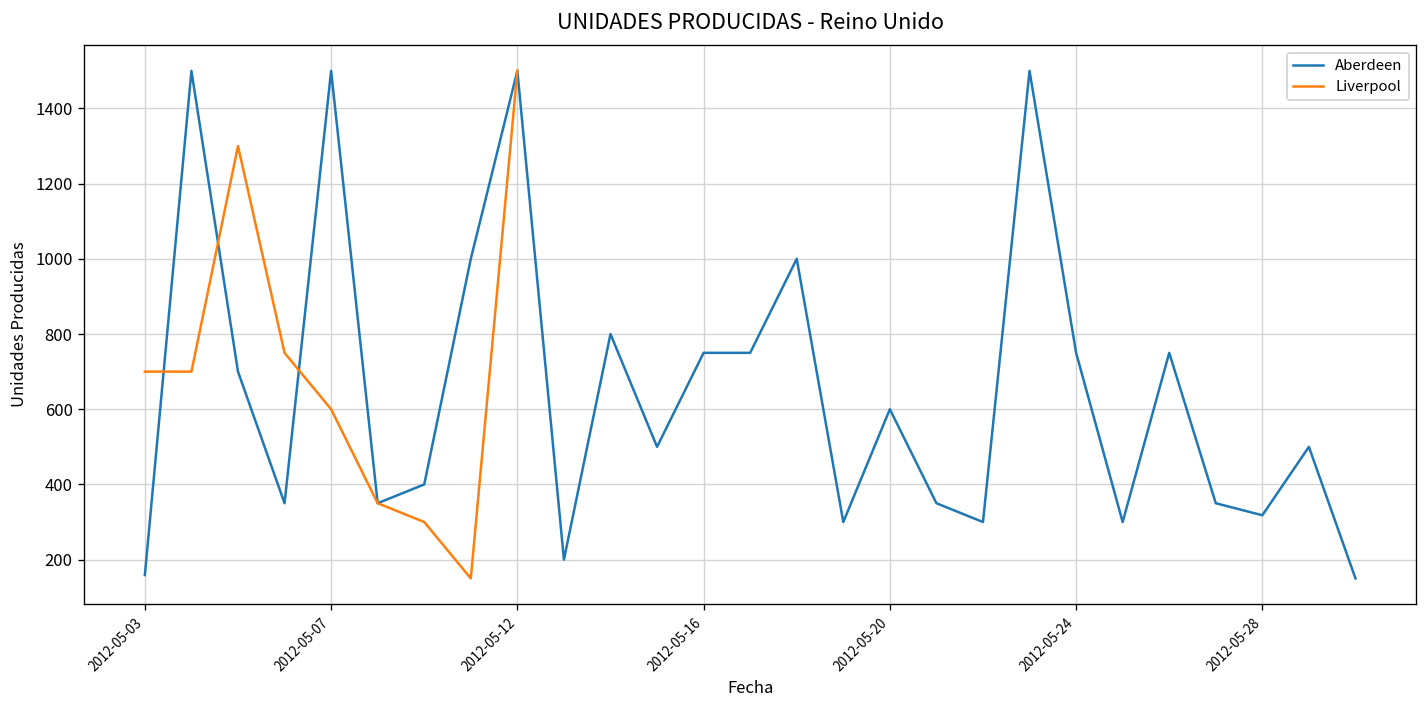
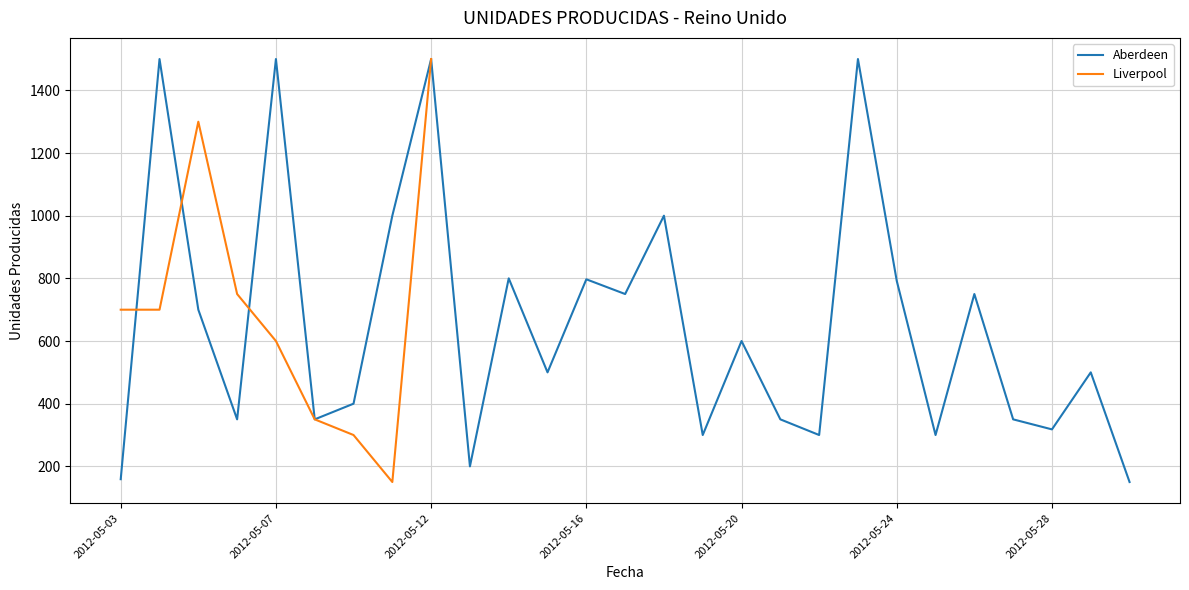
  {
    "Aberdeen": {
      "2012-05-03": 160,
      "2012-05-07": 1500,
-     "2012-05-16": 750,
+     "2012-05-16": 800,
      "2012-05-20": 600,
-     "2012-05-24": 750,
+     "2012-05-24": 790,
      "2012-05-28": 320
    },
    "Liverpool": {
      "2012-05-03": 700,
      "2012-05-07": 600
    }
  }
